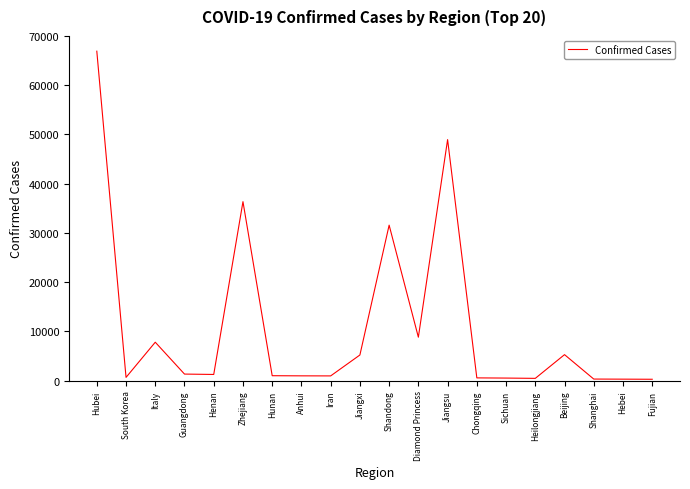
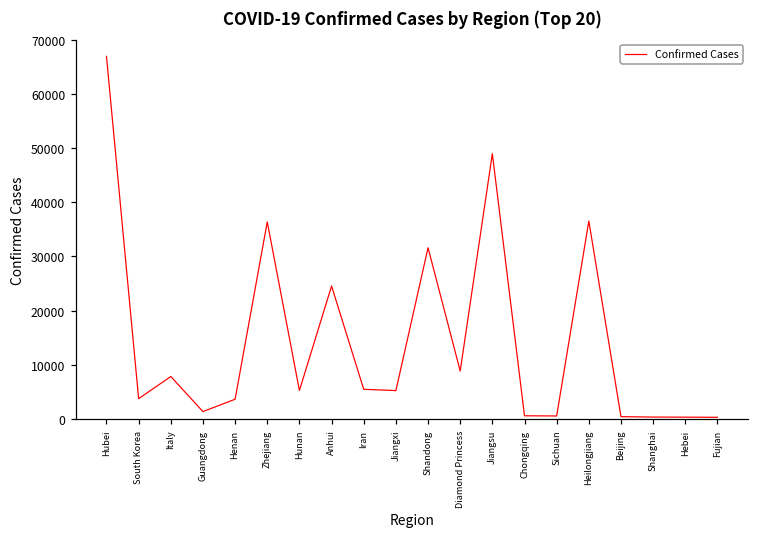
  {
    "Hubei": 67000,
-   "South Korea": 1000,
+   "South Korea": 4000,
    "Italy": 8000,
    "Guangdong": 1000,
-   "Henan": 1000,
+   "Henan": 4000,
    "Zhejiang": 36000,
-   "Hunan": 1000,
-   "Anhui": 1000,
-   "Iran": 1000,
+   "Hunan": 5000,
+   "Anhui": 25000,
+   "Iran": 5000,
    "Jiangxi": 5000,
    "Shandong": 32000,
    "Diamond Princess": 9000,
    "Jiangsu": 49000,
    "Chongqing": 1000,
    "Sichuan": 1000,
-   "Heilongjiang": 0,
-   "Beijing": 5000,
+   "Heilongjiang": 37000,
+   "Beijing": 0,
    "Shanghai": 0,
    "Hebei": 0,
    "Fujian": 0
  }
